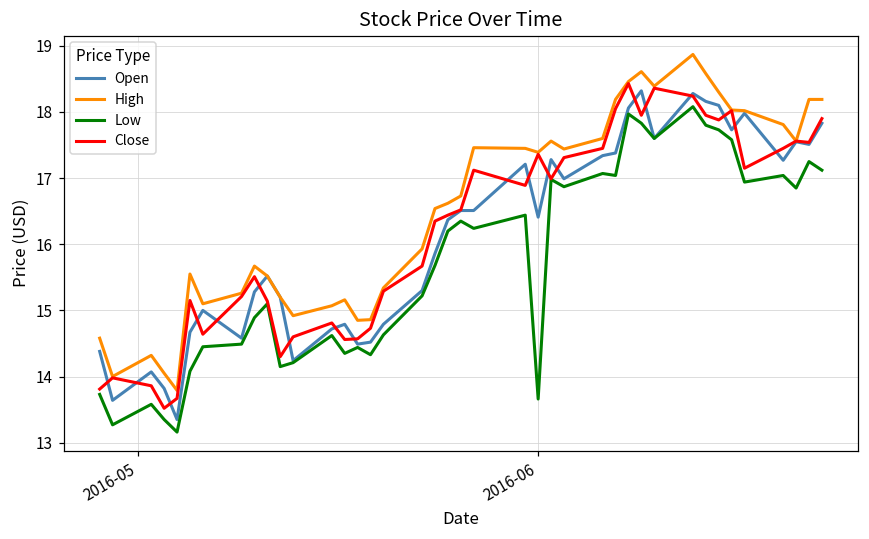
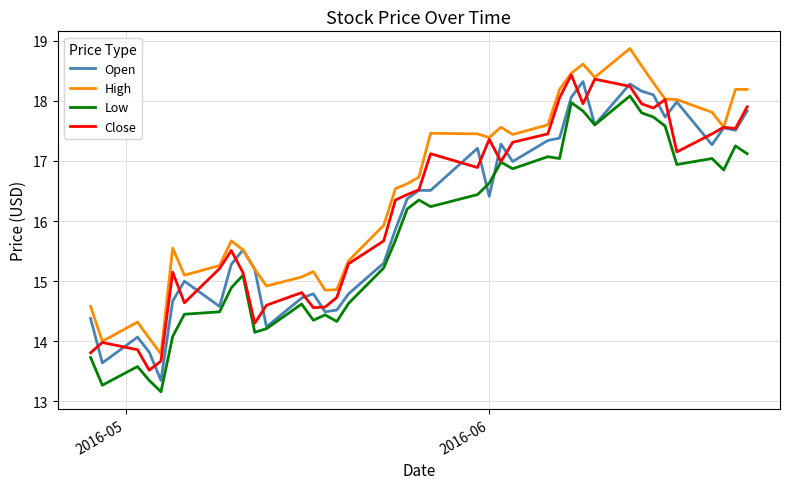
  {
    "Open": {
      "2016-06": 16.4
    },
    "Low": {
-     "2016-06": 13.7
+     "2016-06": 16.6
    }
  }
